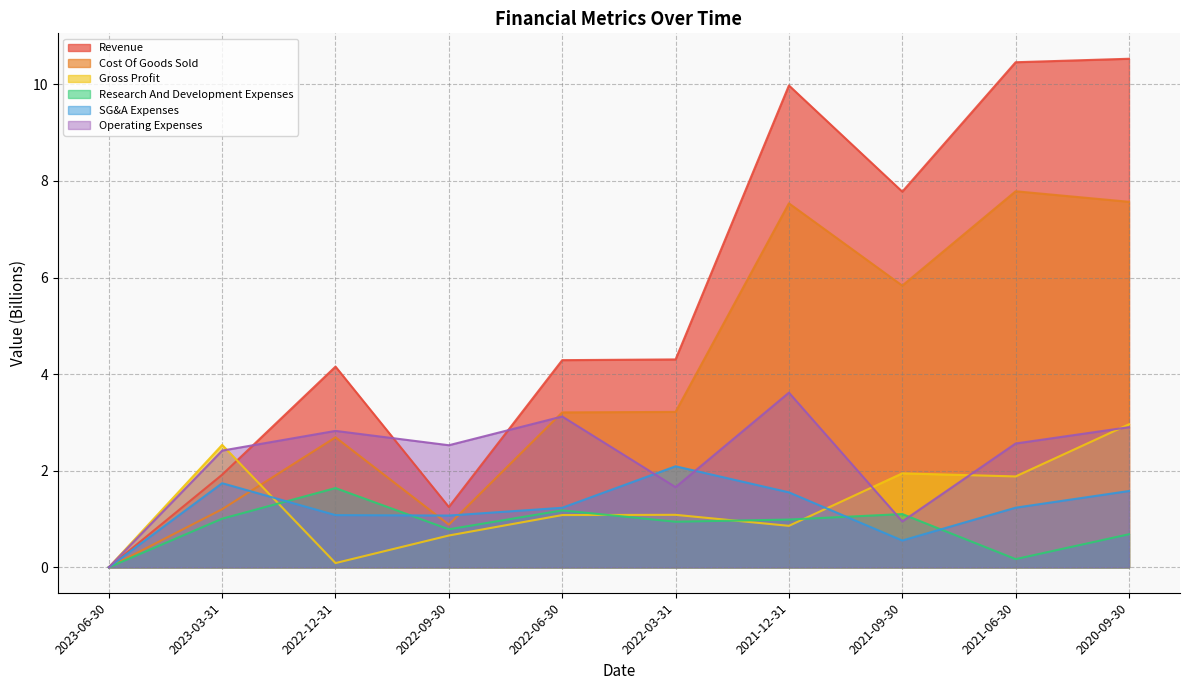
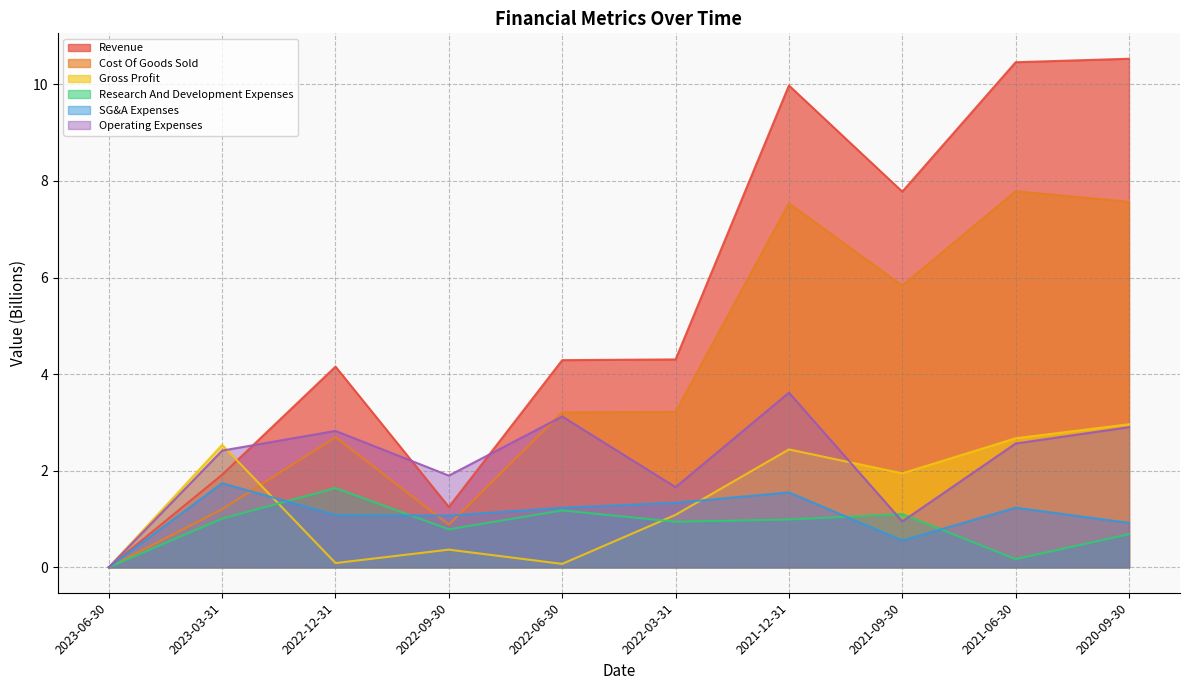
  {
    "Gross Profit": {
      "2023-03-31": 2.5,
      "2022-12-31": 0.1,
-     "2022-09-30": 0.7,
-     "2022-06-30": 1.1,
+     "2022-09-30": 0.4,
+     "2022-06-30": 0.1,
      "2022-03-31": 1.1,
-     "2021-12-31": 0.9,
+     "2021-12-31": 2.4,
      "2021-09-30": 1.9,
-     "2021-06-30": 1.9,
+     "2021-06-30": 2.7,
      "2020-09-30": 3.0
    },
    "Research And Development Expenses": {
      "2023-03-31": 1.0,
      "2022-12-31": 1.6,
      "2022-09-30": 0.8,
      "2022-06-30": 1.2,
      "2022-03-31": 0.9,
      "2021-12-31": 1.0,
      "2021-09-30": 1.1,
      "2021-06-30": 0.2,
      "2020-09-30": 0.7
    },
    "SG&A Expenses": {
      "2023-03-31": 1.7,
      "2022-12-31": 1.1,
      "2022-09-30": 1.1,
      "2022-06-30": 1.2,
-     "2022-03-31": 2.1,
+     "2022-03-31": 1.3,
      "2021-12-31": 1.6,
      "2021-09-30": 0.6,
      "2021-06-30": 1.2,
-     "2020-09-30": 1.6
+     "2020-09-30": 0.9
    },
    "Operating Expenses": {
      "2023-03-31": 2.4,
      "2022-12-31": 2.8,
-     "2022-09-30": 2.5,
+     "2022-09-30": 1.9,
      "2022-06-30": 3.1,
      "2022-03-31": 1.7,
      "2021-12-31": 3.6,
      "2021-09-30": 1.0,
      "2021-06-30": 2.6,
      "2020-09-30": 2.9
    }
  }
